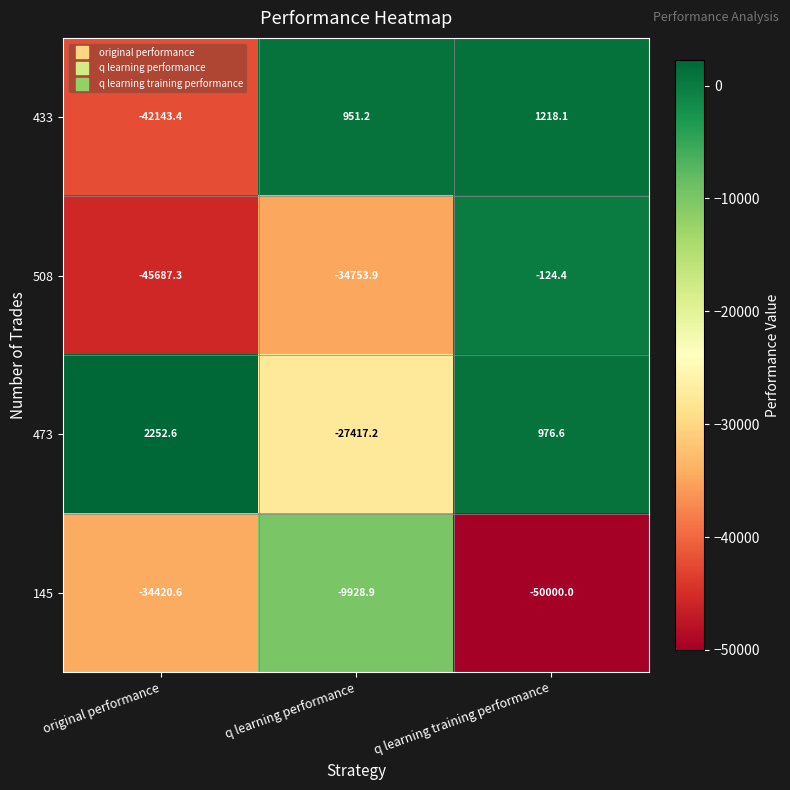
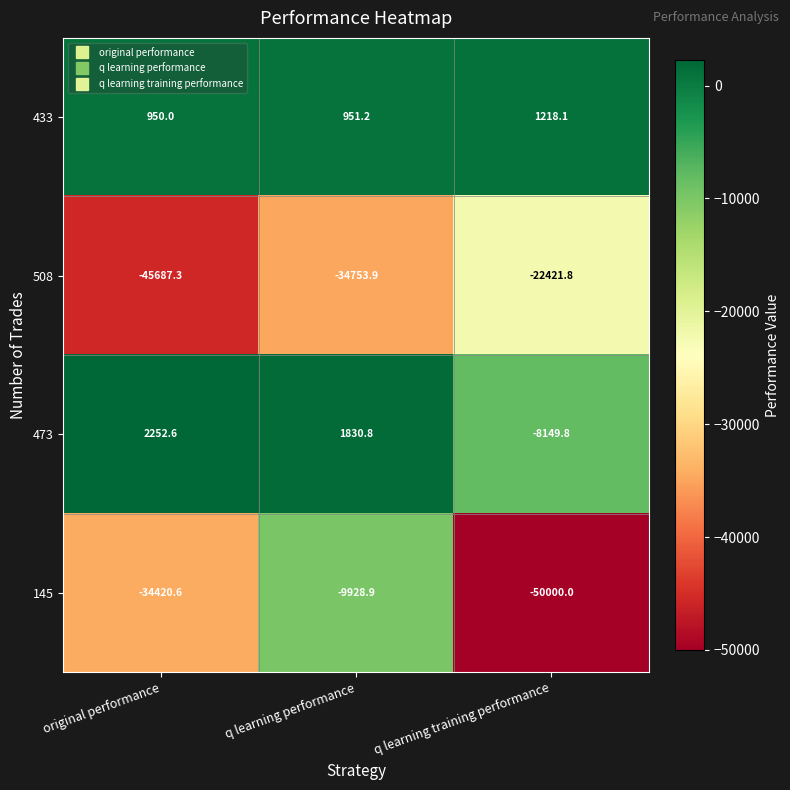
  {
    "433": {
-     "original performance": -42143.4,
+     "original performance": 950.0,
      "q learning performance": 951.2,
      "q learning training performance": 1218.1
    },
    "508": {
      "original performance": -45687.3,
      "q learning performance": -34753.9,
-     "q learning training performance": -124.4
+     "q learning training performance": -22421.8
    },
    "473": {
      "original performance": 2252.6,
-     "q learning performance": -27417.2,
-     "q learning training performance": 976.6
+     "q learning performance": 1830.8,
+     "q learning training performance": -8149.8
    },
    "145": {
      "original performance": -34420.6,
      "q learning performance": -9928.9,
      "q learning training performance": -50000.0
    }
  }
